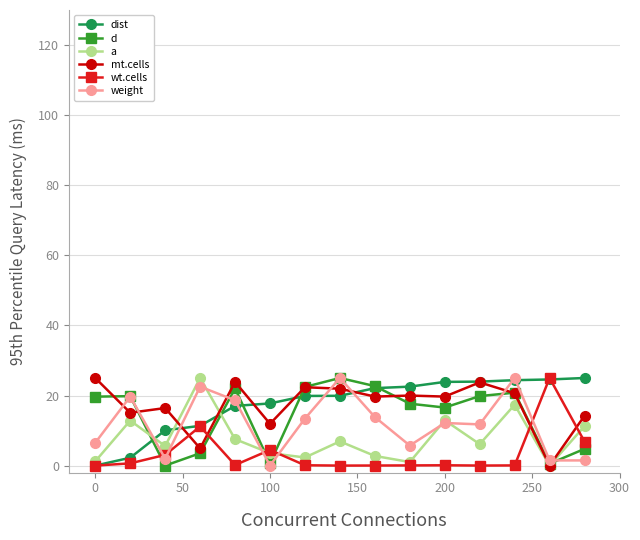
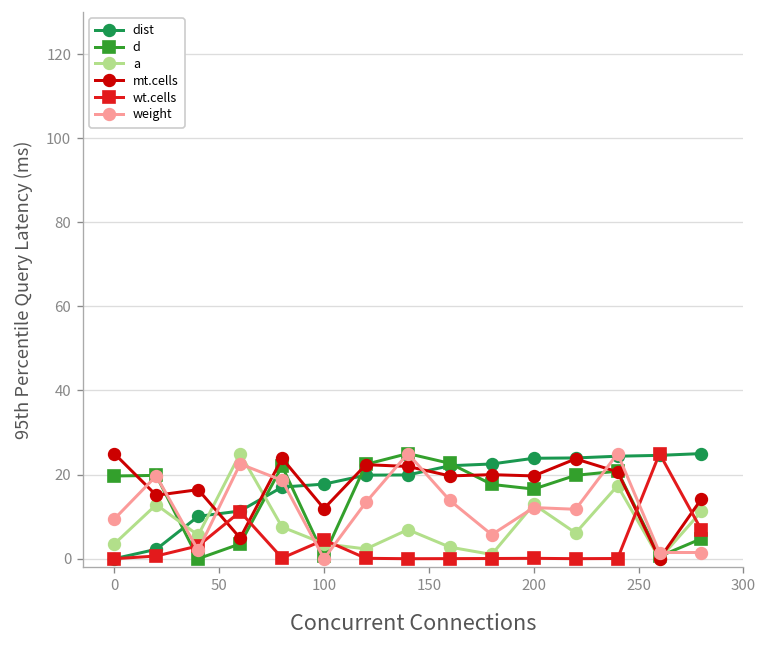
  {
    "a": {
-     "0": 1,
+     "0": 4,
      "100": 4,
      "200": 13
    },
    "weight": {
-     "0": 7,
+     "0": 9,
      "200": 12
    }
  }
